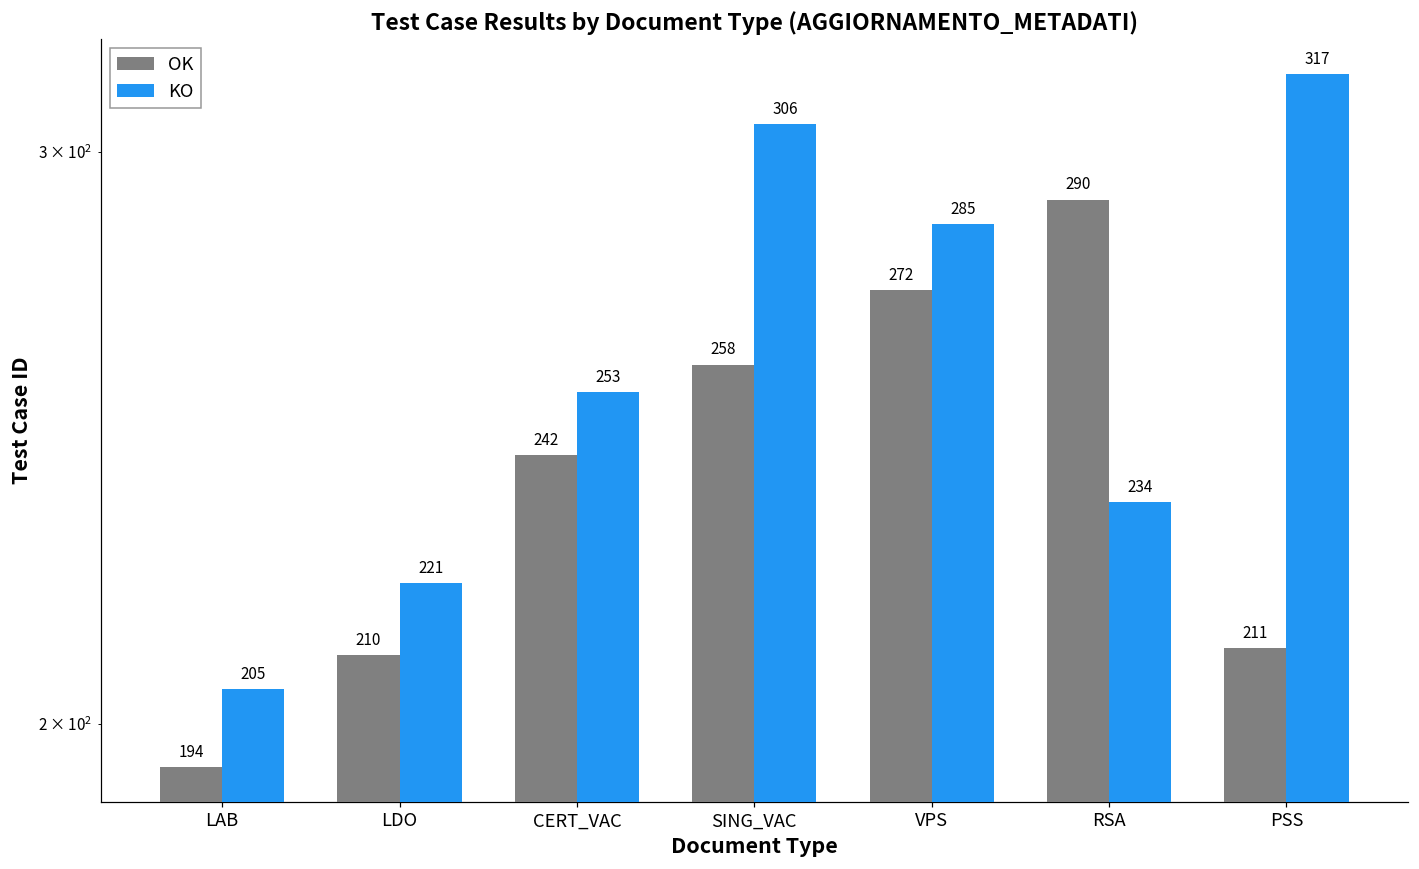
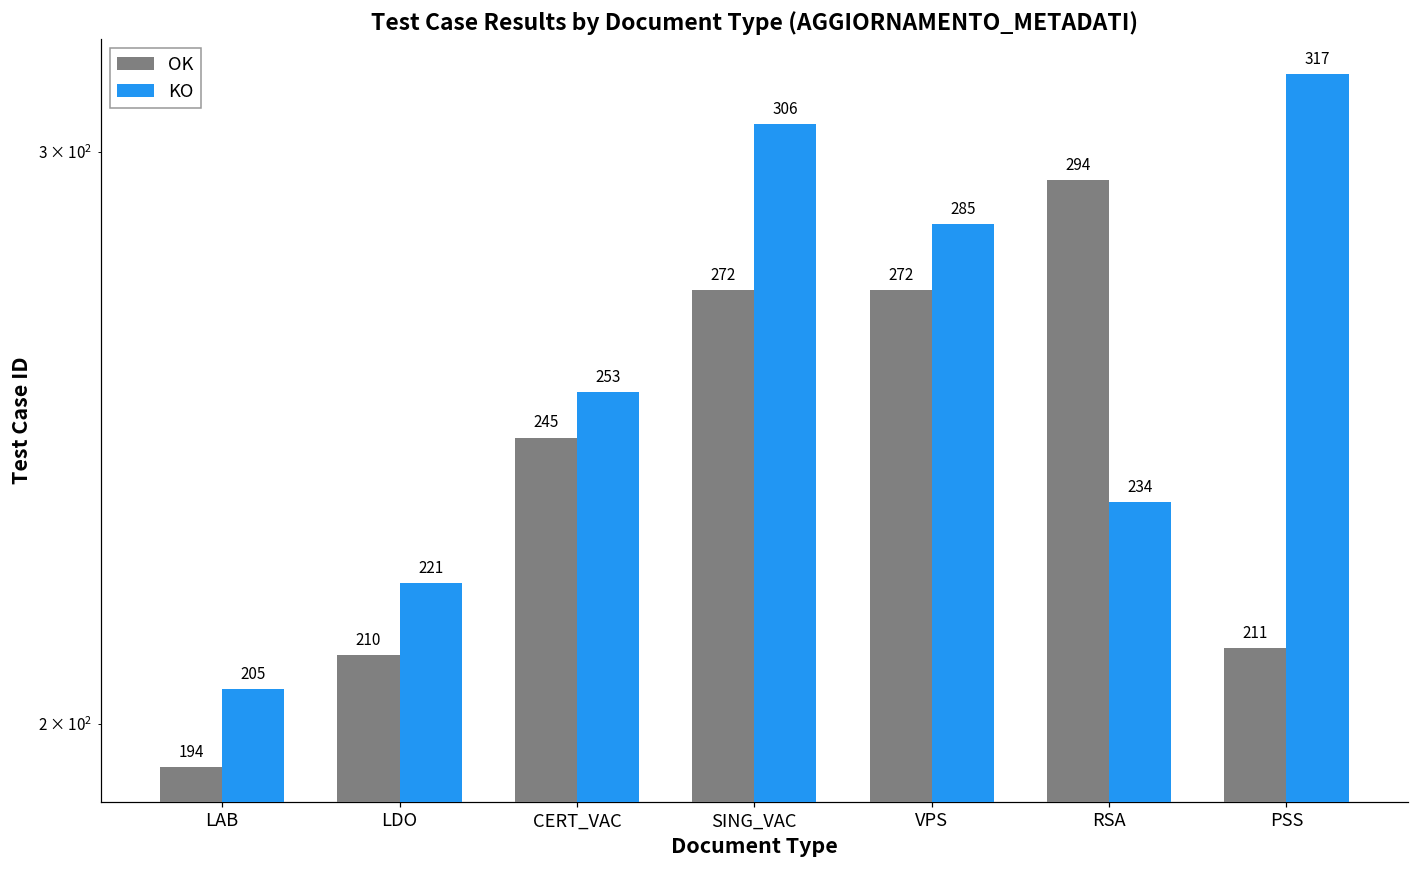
  {
    "OK": {
      "LAB": 194,
      "LDO": 210,
-     "CERT_VAC": 242,
-     "SING_VAC": 258,
+     "CERT_VAC": 245,
+     "SING_VAC": 272,
      "VPS": 272,
-     "RSA": 290,
+     "RSA": 294,
      "PSS": 211
    },
    "KO": {
      "LAB": 205,
      "LDO": 221,
      "CERT_VAC": 253,
      "SING_VAC": 306,
      "VPS": 285,
      "RSA": 234,
      "PSS": 317
    }
  }
